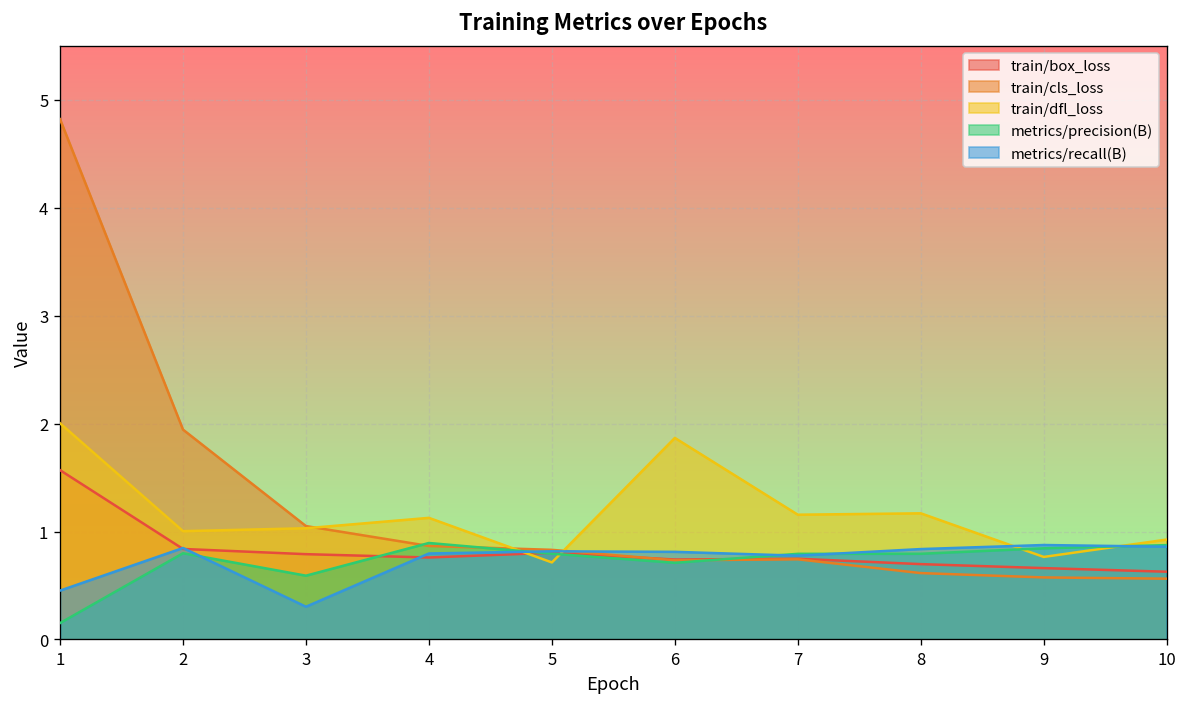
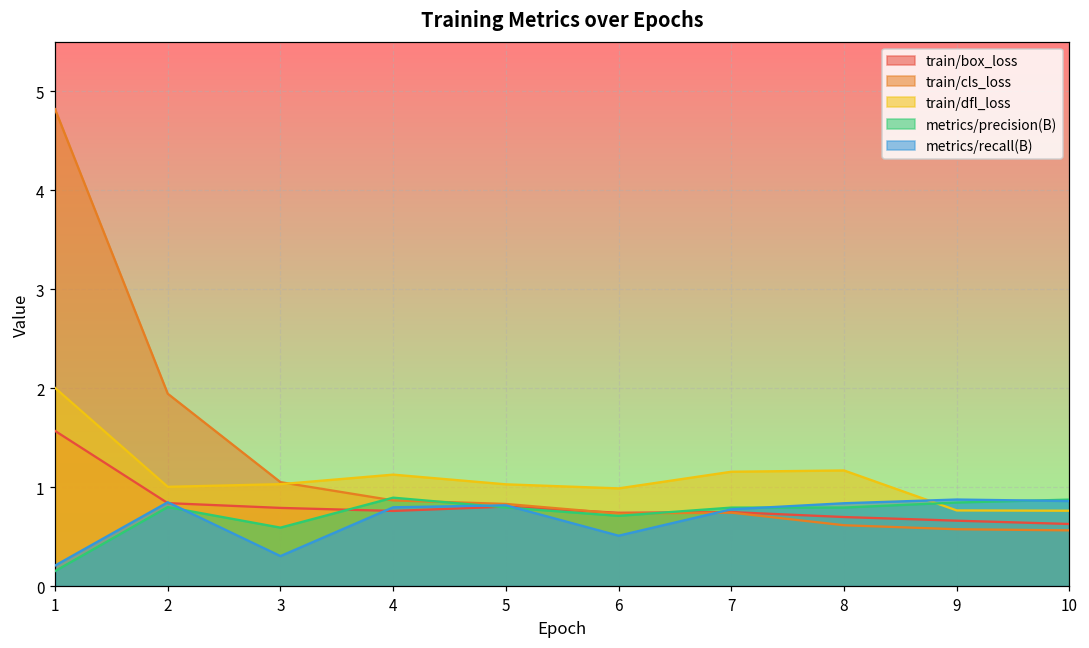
  {
    "train/dfl_loss": {
      "1": 2.0,
      "2": 1.0,
      "4": 1.1,
-     "5": 0.7,
-     "6": 1.9,
+     "5": 1.0,
+     "6": 1.0,
      "7": 1.2,
      "8": 1.2,
      "9": 0.8,
-     "10": 0.9
+     "10": 0.8
    },
    "metrics/precision(B)": {
      "1": 0.2,
      "2": 0.8,
      "3": 0.6,
      "8": 0.8,
      "9": 0.8
    },
    "metrics/recall(B)": {
-     "1": 0.5,
+     "1": 0.2,
      "3": 0.3,
      "4": 0.8,
-     "6": 0.8,
+     "6": 0.5,
      "8": 0.8,
      "9": 0.9
    }
  }
